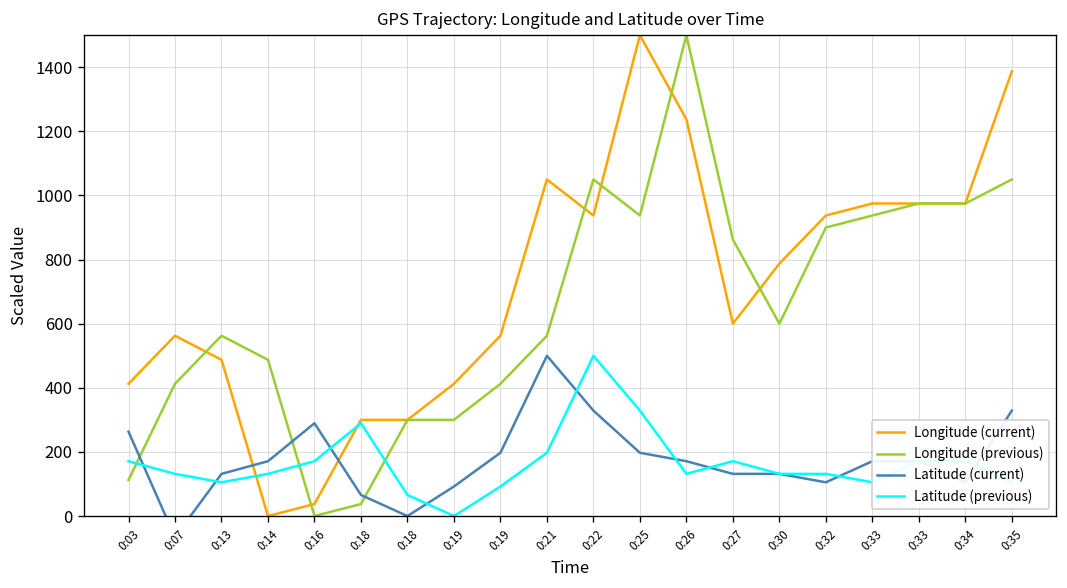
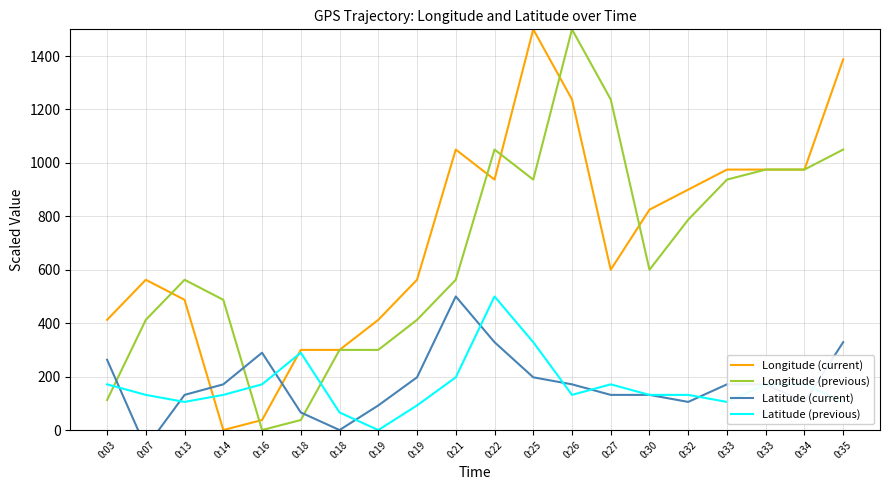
  {
    "Longitude (current)": {
      "0:03": 410,
      "0:07": 560,
      "0:13": 490,
      "0:14": 0,
      "0:16": 40,
      "0:21": 1050,
      "0:22": 940,
      "0:25": 1500,
      "0:26": 1240,
      "0:27": 600,
-     "0:30": 790,
-     "0:32": 940,
+     "0:30": 830,
+     "0:32": 900,
      "0:35": 1390
    },
    "Longitude (previous)": {
      "0:03": 110,
      "0:07": 410,
      "0:13": 560,
      "0:14": 490,
      "0:16": 0,
      "0:21": 560,
      "0:22": 1050,
      "0:25": 940,
      "0:26": 1500,
-     "0:27": 860,
+     "0:27": 1240,
      "0:30": 600,
-     "0:32": 900,
+     "0:32": 790,
      "0:35": 1050
    },
    "Latitude (current)": {
      "0:03": 260,
      "0:13": 130,
      "0:14": 170,
      "0:16": 290,
      "0:21": 500,
      "0:22": 330,
      "0:25": 200,
      "0:26": 170,
      "0:27": 130,
      "0:32": 110,
      "0:35": 330
    },
    "Latitude (previous)": {
      "0:03": 170,
      "0:07": 130,
      "0:13": 110,
      "0:14": 130,
      "0:16": 170,
      "0:21": 200,
      "0:22": 500,
      "0:25": 330,
      "0:26": 130,
      "0:27": 170,
      "0:32": 130
    }
  }
